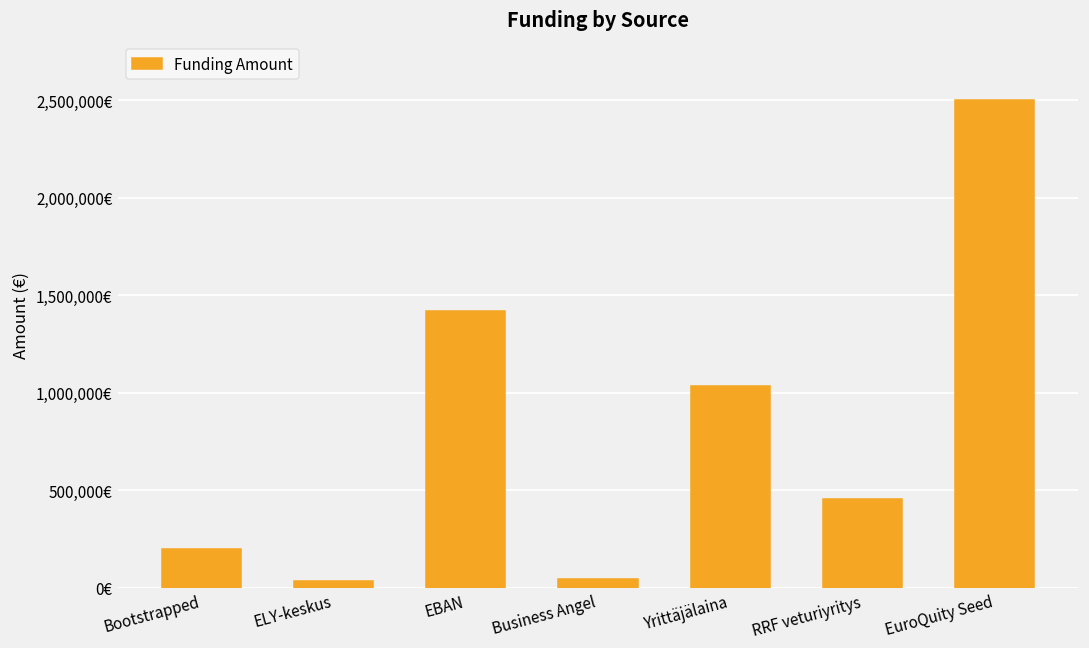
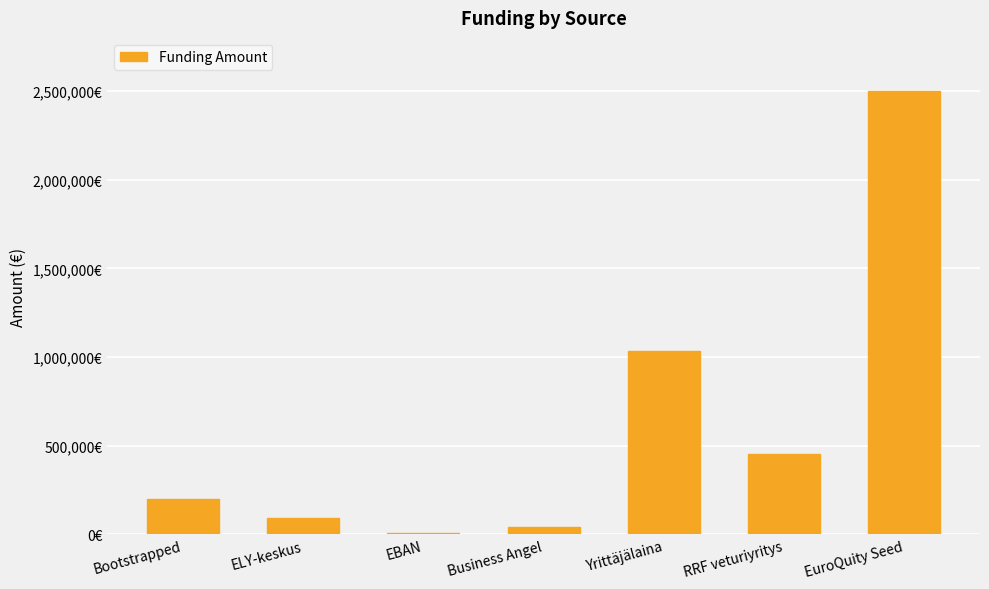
  {
    "Bootstrapped": "200,000€",
-   "ELY-keskus": "40,000€",
-   "EBAN": "1,420,000€",
+   "ELY-keskus": "90,000€",
+   "EBAN": "10,000€",
    "Business Angel": "40,000€",
    "Yrittäjälaina": "1,030,000€",
    "RRF veturiyritys": "450,000€",
    "EuroQuity Seed": "2,500,000€"
  }
